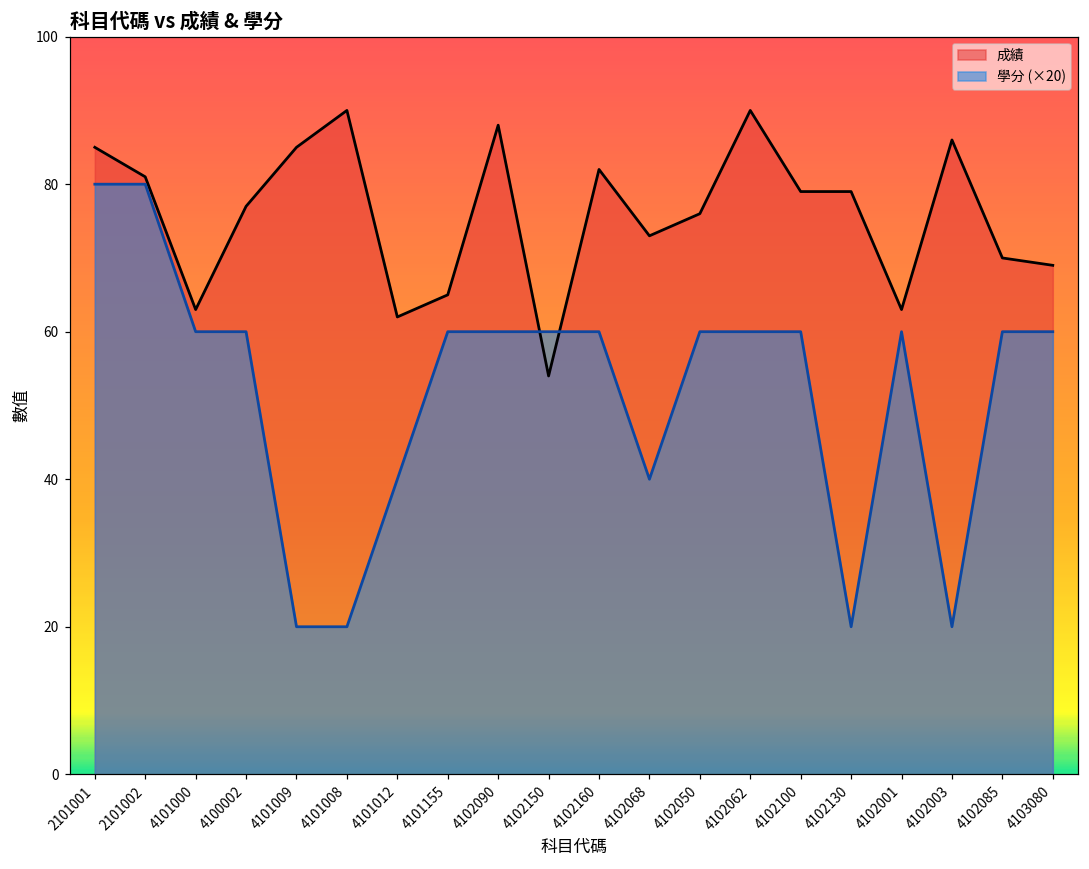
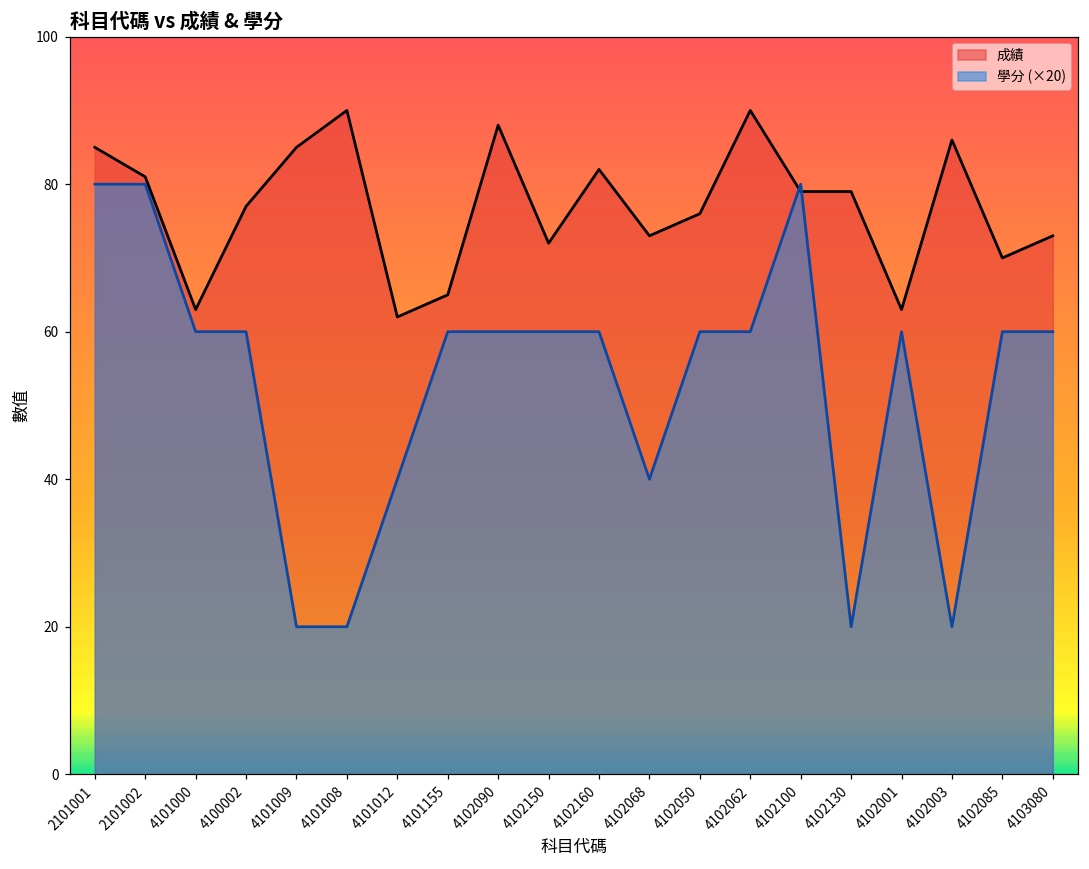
  {
    "成績": {
      "2101001": 85,
      "2101002": 81,
      "4101000": 63,
      "4100002": 77,
      "4101009": 85,
      "4101008": 90,
      "4101012": 62,
      "4101155": 65,
      "4102090": 88,
-     "4102150": 54,
+     "4102150": 72,
      "4102160": 82,
      "4102068": 73,
      "4102050": 76,
      "4102062": 90,
      "4102100": 79,
      "4102130": 79,
      "4102001": 63,
      "4102003": 86,
      "4102085": 70,
-     "4103080": 69
+     "4103080": 73
    },
    "學分 (×20)": {
      "2101001": 80,
      "2101002": 80,
      "4101000": 60,
      "4100002": 60,
      "4101009": 20,
      "4101008": 20,
      "4101012": 40,
      "4101155": 60,
      "4102090": 60,
      "4102150": 60,
      "4102160": 60,
      "4102068": 40,
      "4102050": 60,
      "4102062": 60,
-     "4102100": 60,
+     "4102100": 80,
      "4102130": 20,
      "4102001": 60,
      "4102003": 20,
      "4102085": 60,
      "4103080": 60
    }
  }
